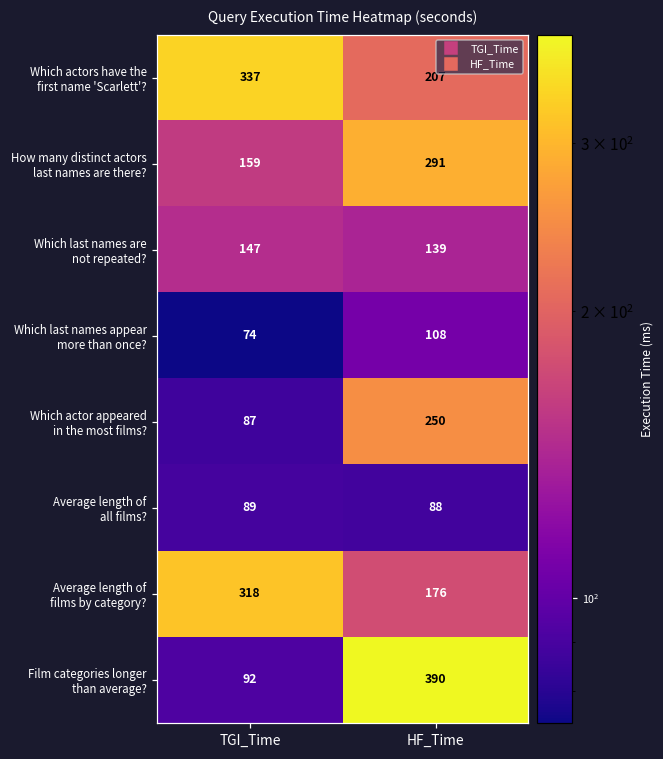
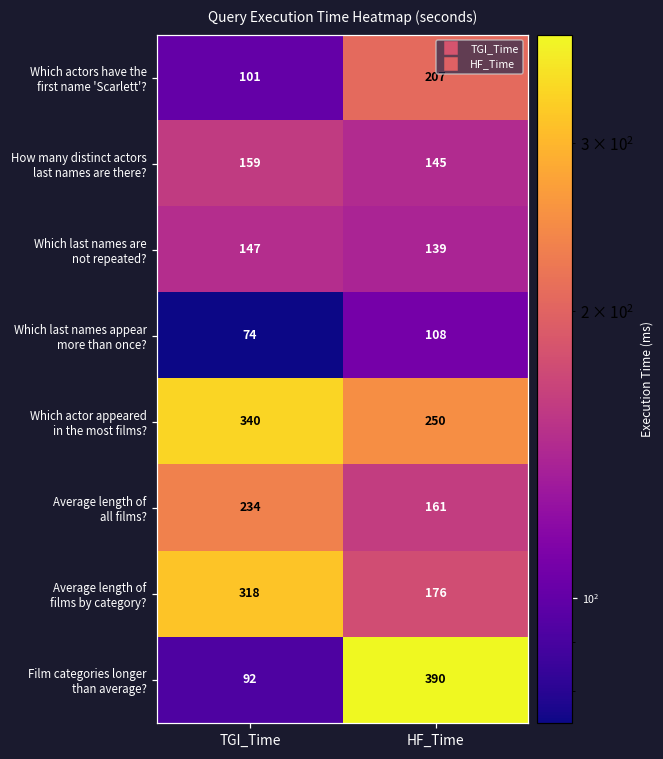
  {
    "Which actors have the first name 'Scarlett'?": {
-     "TGI_Time": 337
+     "TGI_Time": 101
    },
    "How many distinct actors last names are there?": {
      "TGI_Time": 159,
-     "HF_Time": 291
+     "HF_Time": 145
    },
    "Which last names are not repeated?": {
      "TGI_Time": 147,
      "HF_Time": 139
    },
    "Which last names appear more than once?": {
      "TGI_Time": 74,
      "HF_Time": 108
    },
    "Which actor appeared in the most films?": {
-     "TGI_Time": 87,
+     "TGI_Time": 340,
      "HF_Time": 250
    },
    "Average length of all films?": {
-     "TGI_Time": 89,
-     "HF_Time": 88
+     "TGI_Time": 234,
+     "HF_Time": 161
    },
    "Average length of films by category?": {
      "TGI_Time": 318,
      "HF_Time": 176
    },
    "Film categories longer than average?": {
      "TGI_Time": 92,
      "HF_Time": 390
    }
  }
